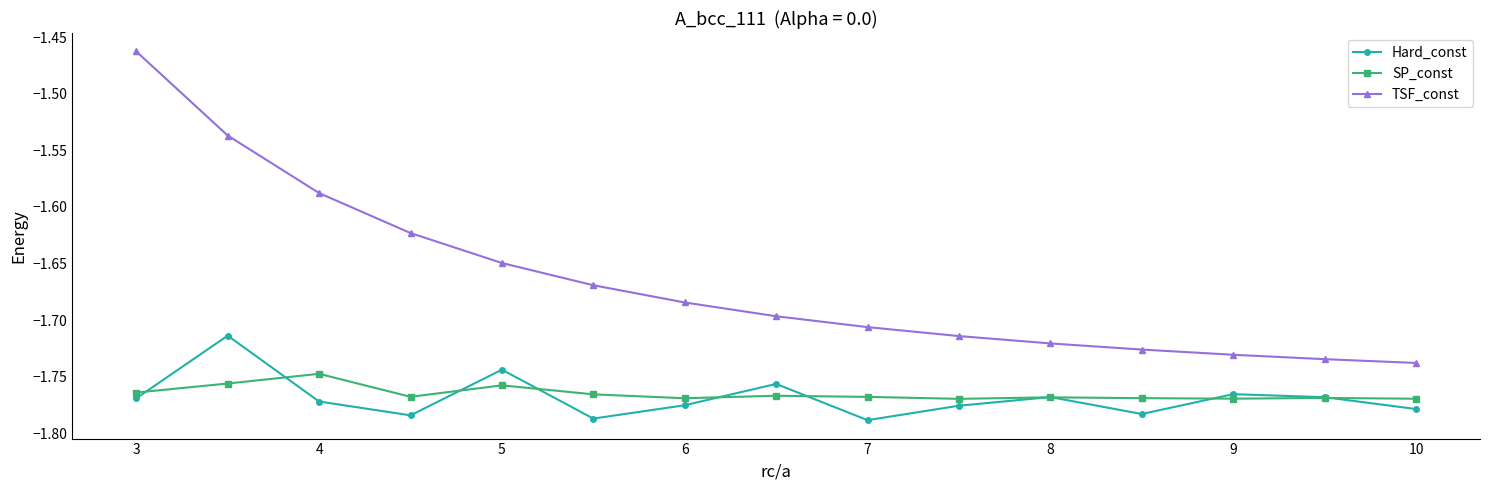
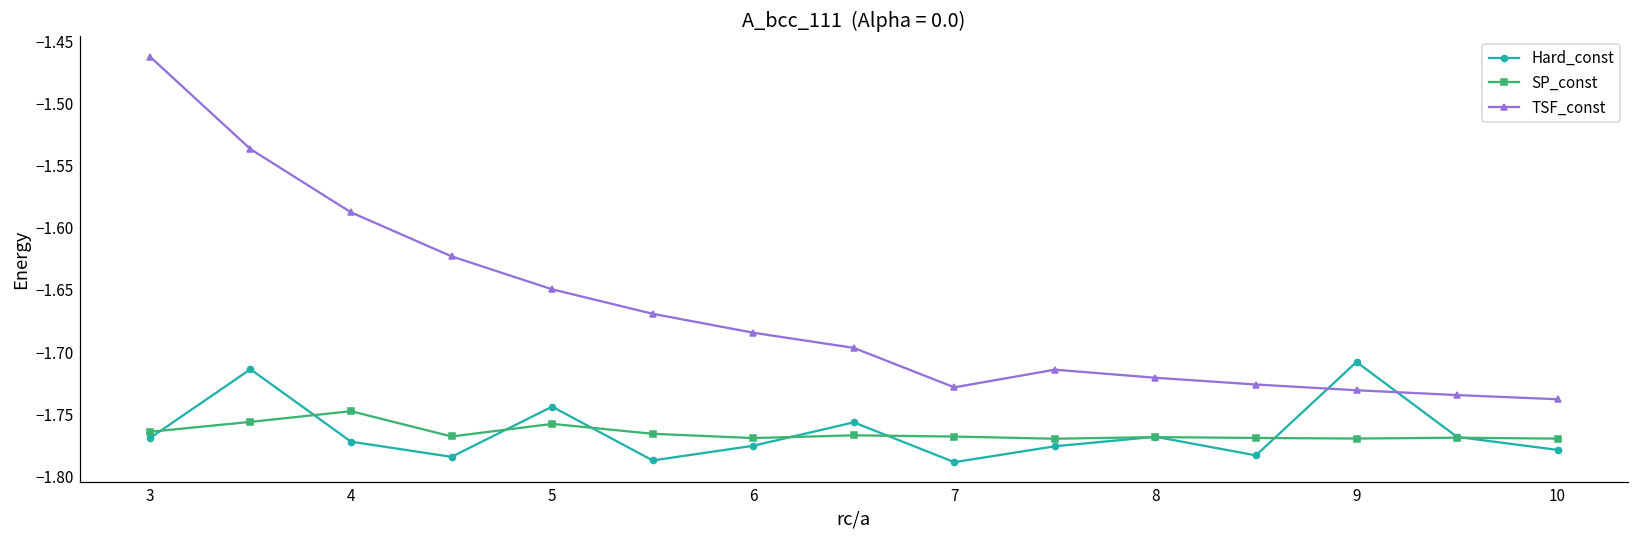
  {
    "Hard_const": {
      "3": -1.769,
      "4": -1.772,
      "5": -1.744,
      "6": -1.775,
      "7": -1.789,
-     "9": -1.766,
+     "9": -1.708,
      "10": -1.779
    },
    "SP_const": {
      "3": -1.764,
      "4": -1.748,
      "5": -1.758,
      "6": -1.769,
      "7": -1.768,
      "9": -1.770,
      "10": -1.770
    },
    "TSF_const": {
      "3": -1.462,
      "4": -1.588,
      "5": -1.650,
      "6": -1.684,
-     "7": -1.706,
+     "7": -1.728,
      "8": -1.721,
      "9": -1.731,
      "10": -1.738
    }
  }
